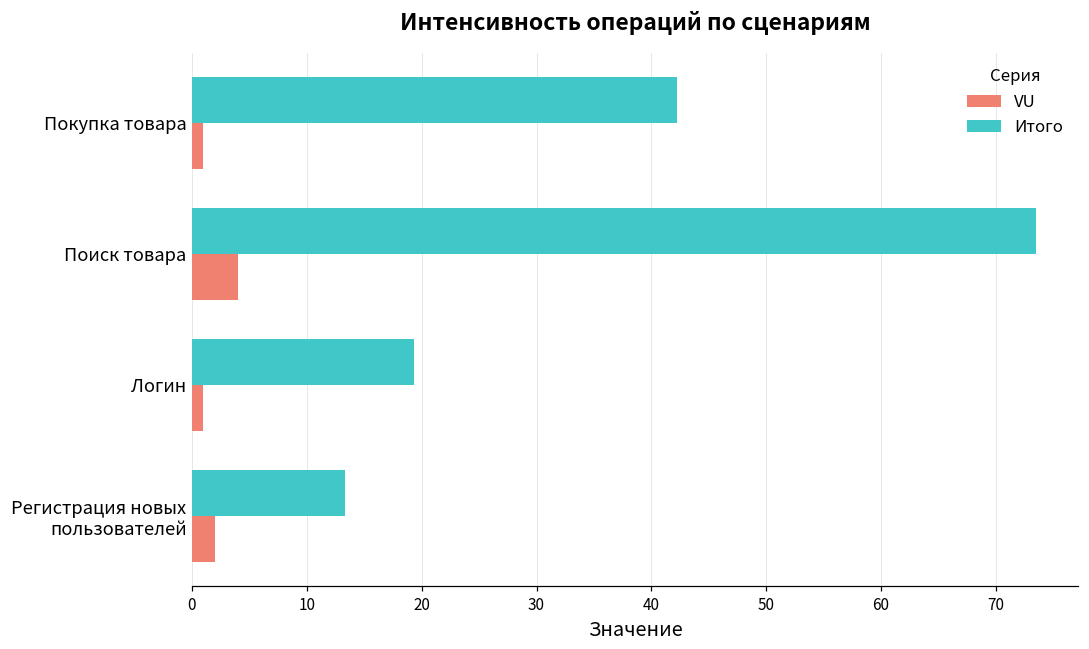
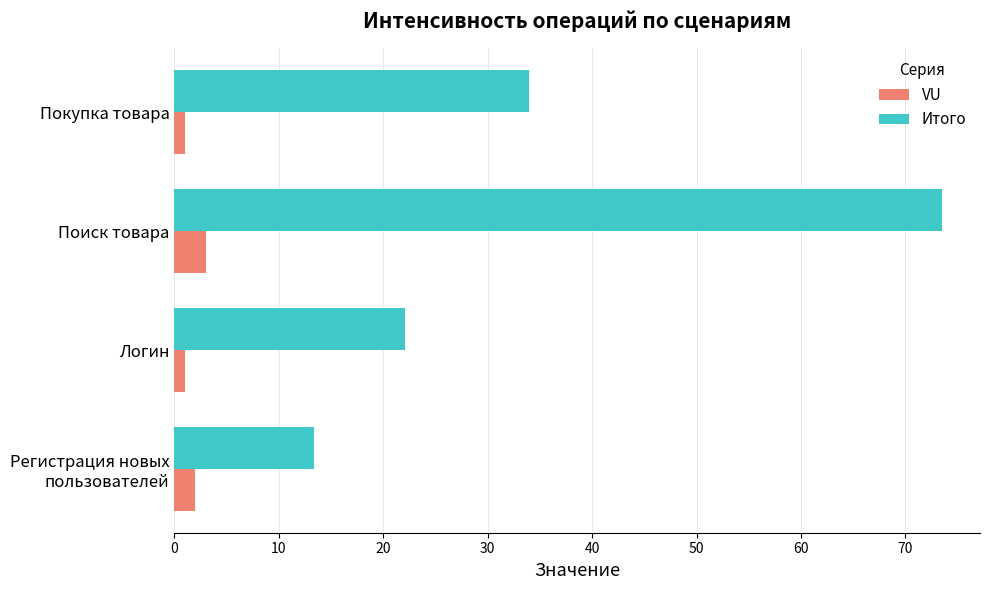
  {
    "VU": {
      "Покупка товара": 1,
-     "Поиск товара": 4,
+     "Поиск товара": 3,
      "Логин": 1,
      "Регистрация новых пользователей": 2
    },
    "Итого": {
-     "Покупка товара": 42.2,
+     "Покупка товара": 34.0,
      "Поиск товара": 73.5,
-     "Логин": 19.4,
+     "Логин": 22.1,
      "Регистрация новых пользователей": 13.3
    }
  }
